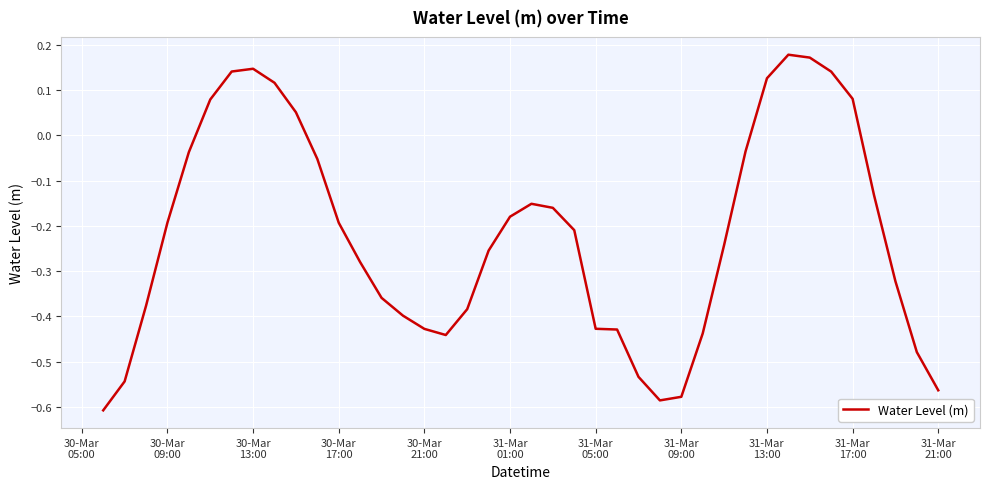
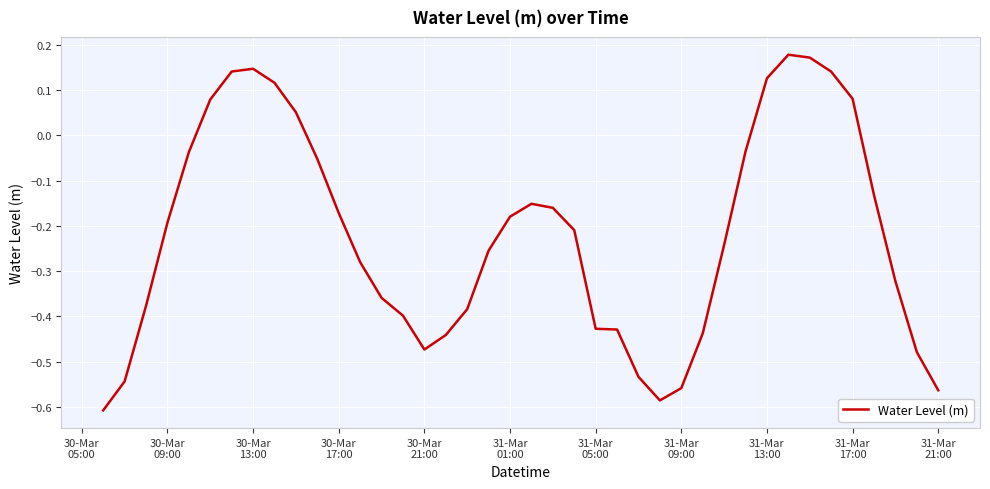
  {
    "30-Mar 09:00": -0.19,
    "30-Mar 13:00": 0.15,
-   "30-Mar 17:00": -0.19,
-   "30-Mar 21:00": -0.43,
+   "30-Mar 17:00": -0.17,
+   "30-Mar 21:00": -0.47,
    "31-Mar 01:00": -0.18,
    "31-Mar 05:00": -0.43,
-   "31-Mar 09:00": -0.58,
+   "31-Mar 09:00": -0.56,
    "31-Mar 13:00": 0.13,
    "31-Mar 17:00": 0.08,
    "31-Mar 21:00": -0.56
  }
